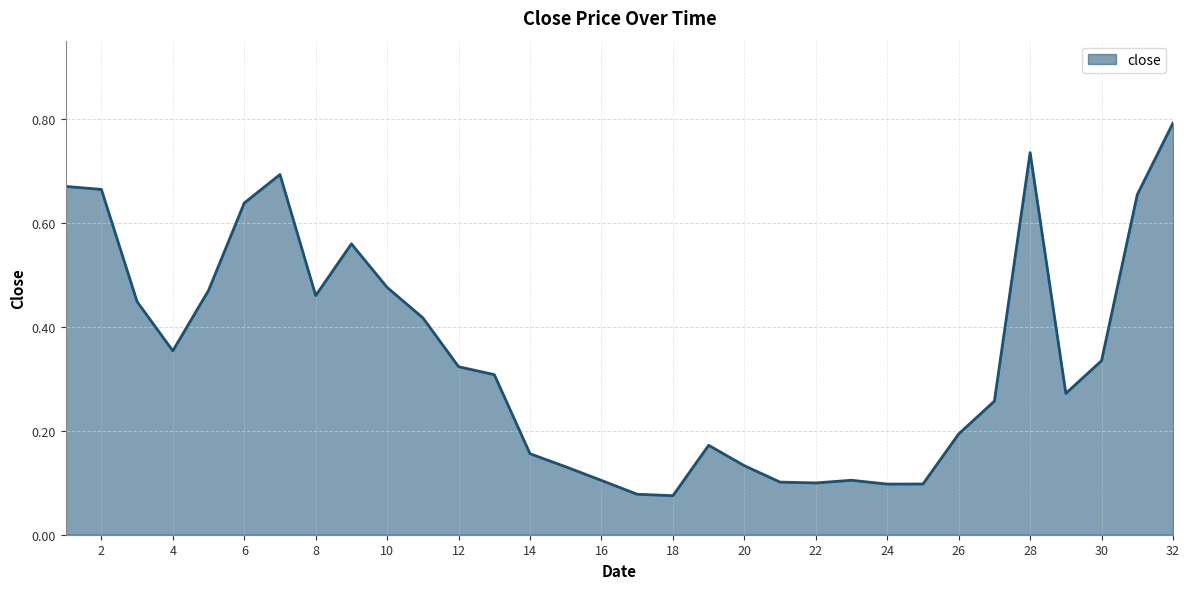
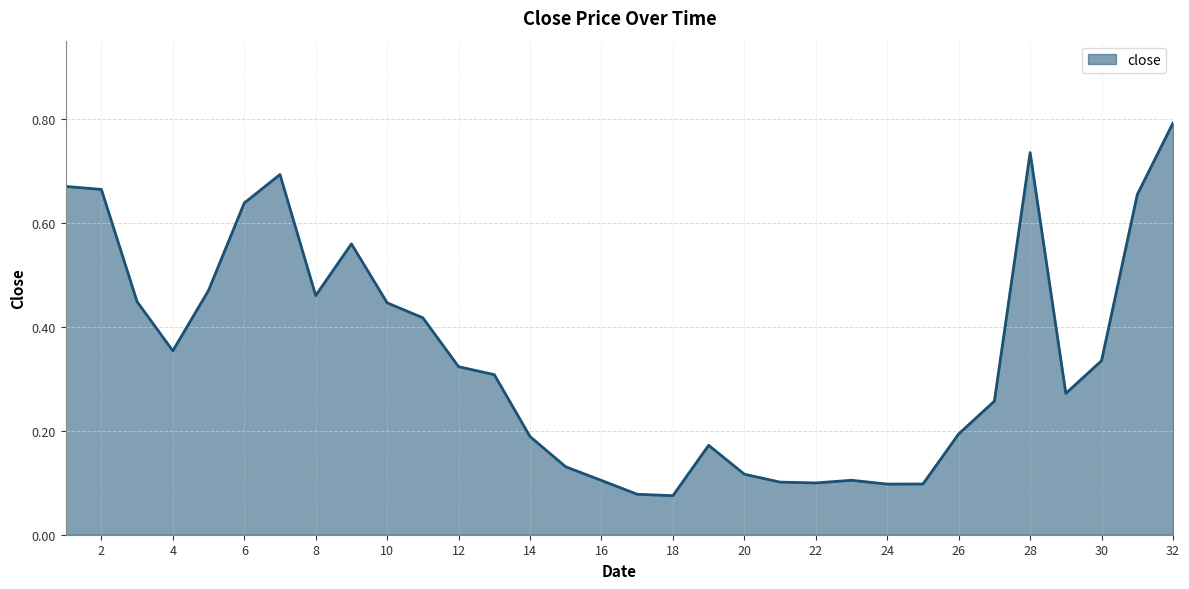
  {
    "2": 0.66,
    "4": 0.35,
    "6": 0.64,
    "8": 0.46,
-   "10": 0.48,
+   "10": 0.45,
    "12": 0.32,
-   "14": 0.16,
+   "14": 0.19,
    "16": 0.10,
    "18": 0.08,
-   "20": 0.13,
+   "20": 0.12,
    "22": 0.10,
    "24": 0.10,
    "26": 0.19,
    "28": 0.73,
    "30": 0.33,
    "32": 0.79
  }
